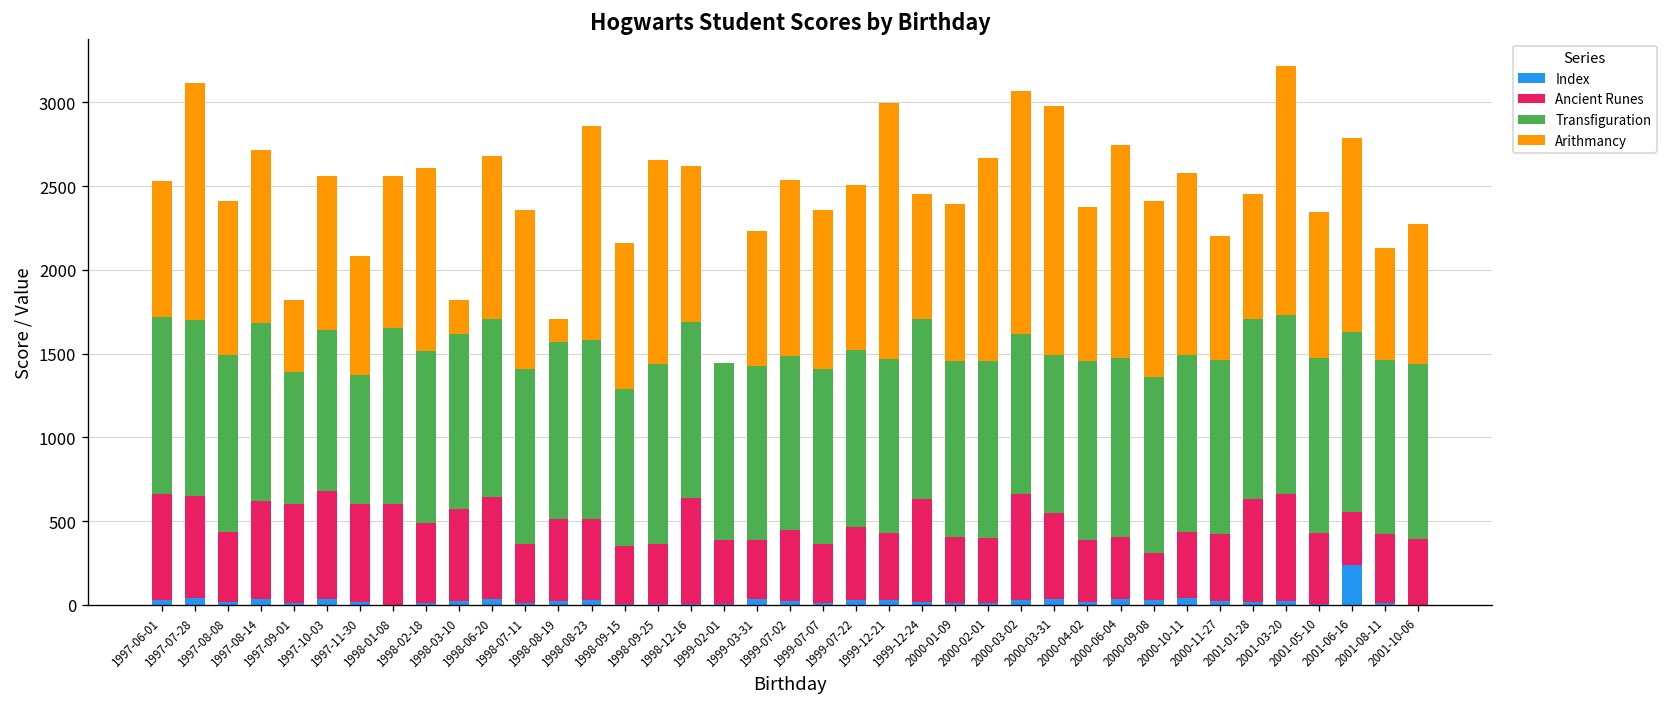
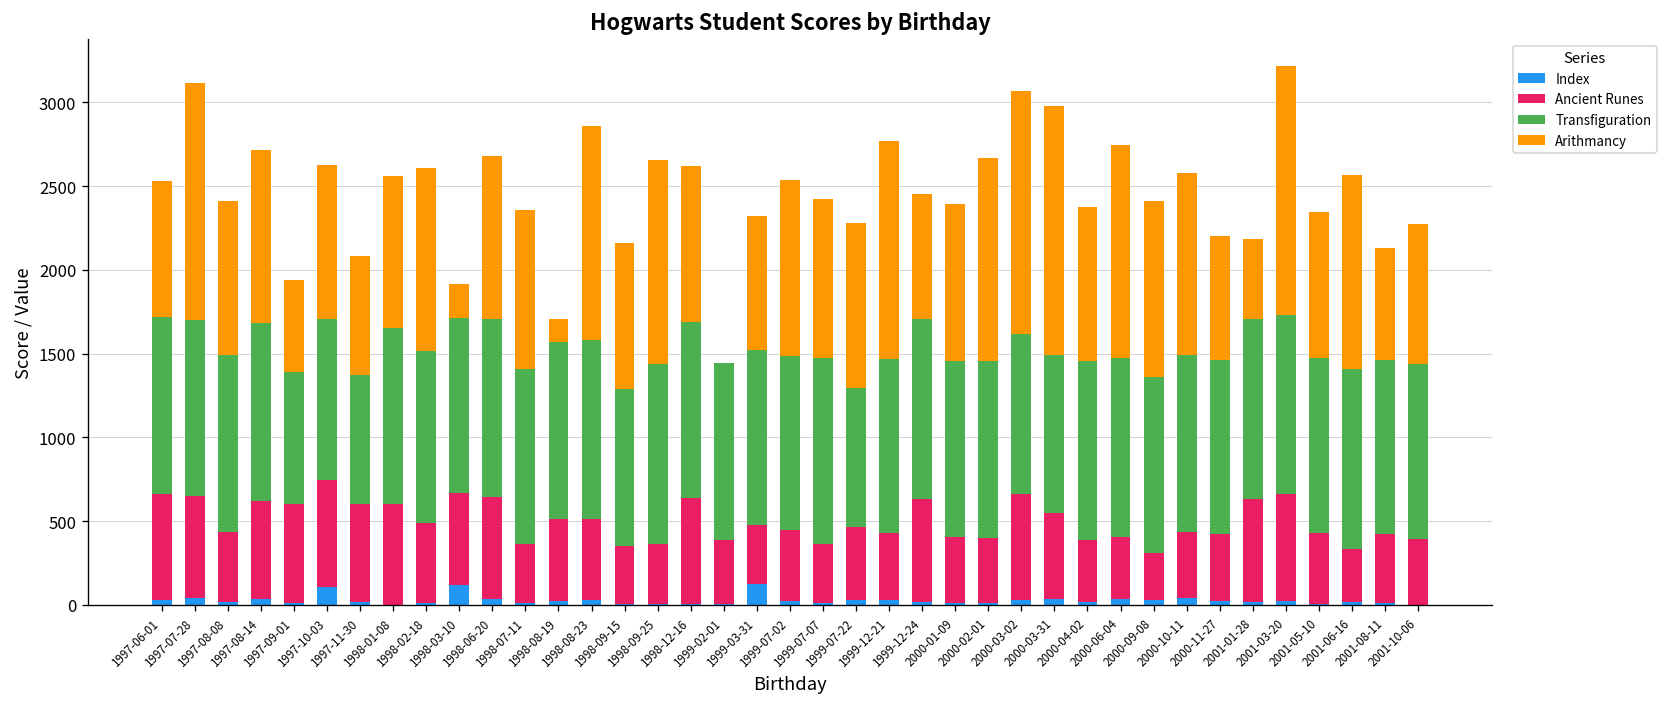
  {
    "Index": {
      "1997-06-01": 30,
      "1997-07-28": 40,
      "1997-08-14": 40,
-     "1997-10-03": 40,
-     "1998-03-10": 20,
+     "1997-10-03": 110,
+     "1998-03-10": 120,
      "1998-06-20": 40,
      "1998-08-19": 20,
      "1998-08-23": 30,
-     "1999-03-31": 30,
+     "1999-03-31": 120,
      "1999-07-02": 20,
      "1999-07-22": 30,
      "1999-12-21": 30,
      "1999-12-24": 20,
      "2000-03-02": 30,
      "2000-03-31": 30,
      "2000-04-02": 20,
      "2000-06-04": 30,
      "2000-09-08": 30,
      "2000-10-11": 40,
      "2000-11-27": 30,
      "2001-01-28": 20,
      "2001-03-20": 20,
-     "2001-06-16": 240,
+     "2001-06-16": 20,
      "2001-10-06": 0
    },
    "Ancient Runes": {
      "1997-06-01": 640,
      "1997-07-28": 610,
      "1997-08-08": 420,
      "1997-08-14": 580,
      "1997-09-01": 590,
      "1997-10-03": 640,
      "1997-11-30": 590,
      "1998-01-08": 600,
      "1998-02-18": 470,
      "1998-03-10": 550,
      "1998-06-20": 610,
      "1998-07-11": 350,
      "1998-08-19": 490,
      "1998-08-23": 490,
      "1998-09-15": 350,
      "1998-09-25": 360,
      "1998-12-16": 630,
      "1999-02-01": 390,
      "1999-03-31": 350,
      "1999-07-02": 420,
      "1999-07-07": 350,
      "1999-07-22": 440,
      "1999-12-21": 400,
      "1999-12-24": 620,
      "2000-01-09": 390,
      "2000-02-01": 390,
      "2000-03-02": 630,
      "2000-03-31": 520,
      "2000-04-02": 370,
      "2000-06-04": 370,
      "2000-09-08": 280,
      "2000-10-11": 400,
      "2000-11-27": 400,
      "2001-01-28": 620,
      "2001-03-20": 640,
      "2001-05-10": 430,
      "2001-06-16": 320,
      "2001-08-11": 420,
      "2001-10-06": 390
    },
    "Transfiguration": {
      "1997-06-01": 1060,
      "1997-07-28": 1050,
      "1997-08-08": 1060,
      "1997-08-14": 1060,
      "1997-09-01": 790,
      "1997-10-03": 960,
      "1997-11-30": 770,
      "1998-01-08": 1050,
      "1998-02-18": 1030,
      "1998-03-10": 1040,
      "1998-06-20": 1060,
      "1998-07-11": 1050,
      "1998-08-19": 1060,
      "1998-08-23": 1060,
      "1998-09-15": 940,
      "1998-09-25": 1070,
      "1998-12-16": 1050,
      "1999-02-01": 1050,
      "1999-03-31": 1040,
      "1999-07-02": 1040,
-     "1999-07-07": 1050,
-     "1999-07-22": 1060,
+     "1999-07-07": 1120,
+     "1999-07-22": 830,
      "1999-12-21": 1040,
      "1999-12-24": 1070,
      "2000-01-09": 1050,
      "2000-02-01": 1060,
      "2000-03-02": 960,
      "2000-03-31": 940,
      "2000-04-02": 1070,
      "2000-06-04": 1070,
      "2000-09-08": 1050,
      "2000-10-11": 1050,
      "2000-11-27": 1030,
      "2001-01-28": 1070,
      "2001-03-20": 1070,
      "2001-05-10": 1040,
      "2001-06-16": 1070,
      "2001-08-11": 1040,
      "2001-10-06": 1050
    },
    "Arithmancy": {
      "1997-06-01": 810,
      "1997-07-28": 1410,
      "1997-08-08": 920,
      "1997-08-14": 1030,
-     "1997-09-01": 430,
+     "1997-09-01": 550,
      "1997-10-03": 920,
      "1997-11-30": 710,
      "1998-01-08": 910,
      "1998-02-18": 1090,
      "1998-03-10": 200,
      "1998-06-20": 980,
      "1998-07-11": 950,
      "1998-08-19": 140,
      "1998-08-23": 1280,
      "1998-09-15": 870,
      "1998-09-25": 1220,
      "1998-12-16": 930,
      "1999-02-01": 0,
      "1999-03-31": 800,
      "1999-07-02": 1050,
      "1999-07-07": 950,
      "1999-07-22": 980,
-     "1999-12-21": 1530,
+     "1999-12-21": 1310,
      "1999-12-24": 750,
      "2000-01-09": 940,
      "2000-02-01": 1210,
      "2000-03-02": 1450,
      "2000-03-31": 1490,
      "2000-04-02": 920,
      "2000-06-04": 1270,
      "2000-09-08": 1050,
      "2000-10-11": 1090,
      "2000-11-27": 740,
-     "2001-01-28": 750,
+     "2001-01-28": 480,
      "2001-03-20": 1490,
      "2001-05-10": 870,
      "2001-06-16": 1160,
      "2001-08-11": 670,
      "2001-10-06": 830
    }
  }
